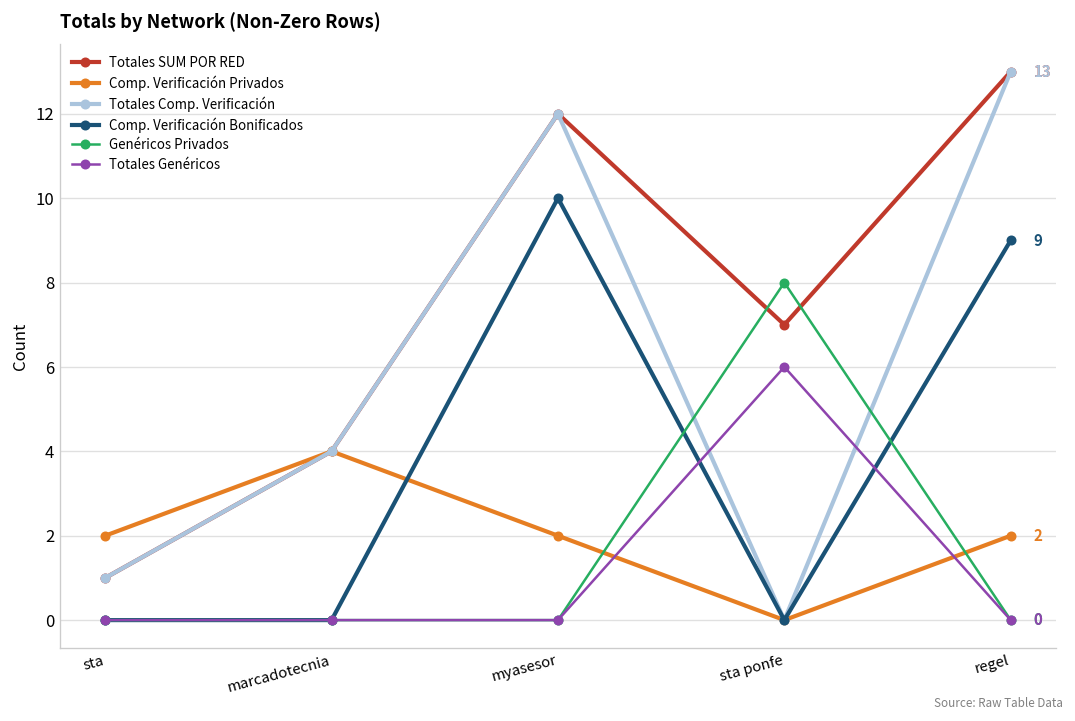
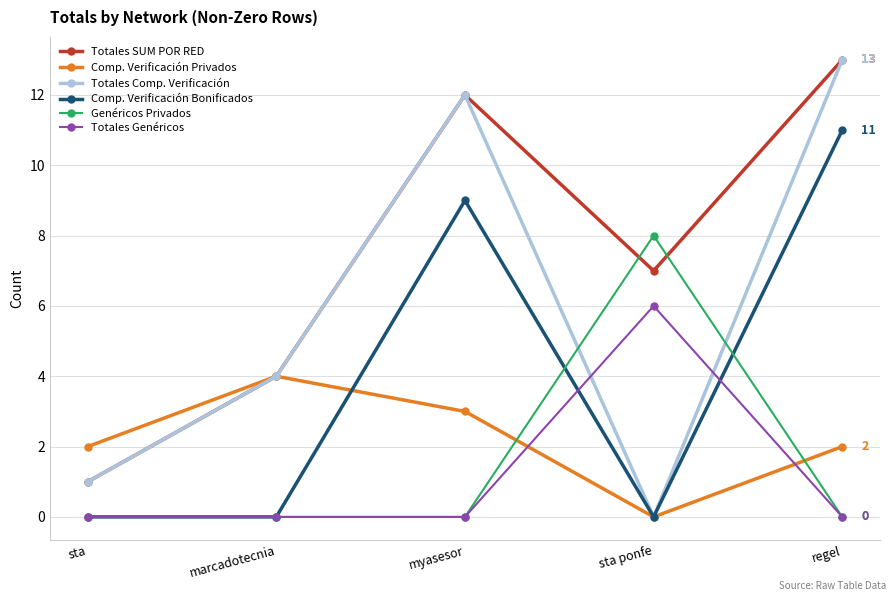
  {
    "Totales SUM POR RED": {
      "sta ponfe": 7
    },
    "Comp. Verificación Privados": {
      "sta": 2,
-     "myasesor": 2
+     "myasesor": 3
    },
    "Comp. Verificación Bonificados": {
-     "myasesor": 10,
-     "regel": 9
+     "myasesor": 9,
+     "regel": 11
    },
    "Genéricos Privados": {
      "sta ponfe": 8
    },
    "Totales Genéricos": {
      "sta ponfe": 6
    }
  }
